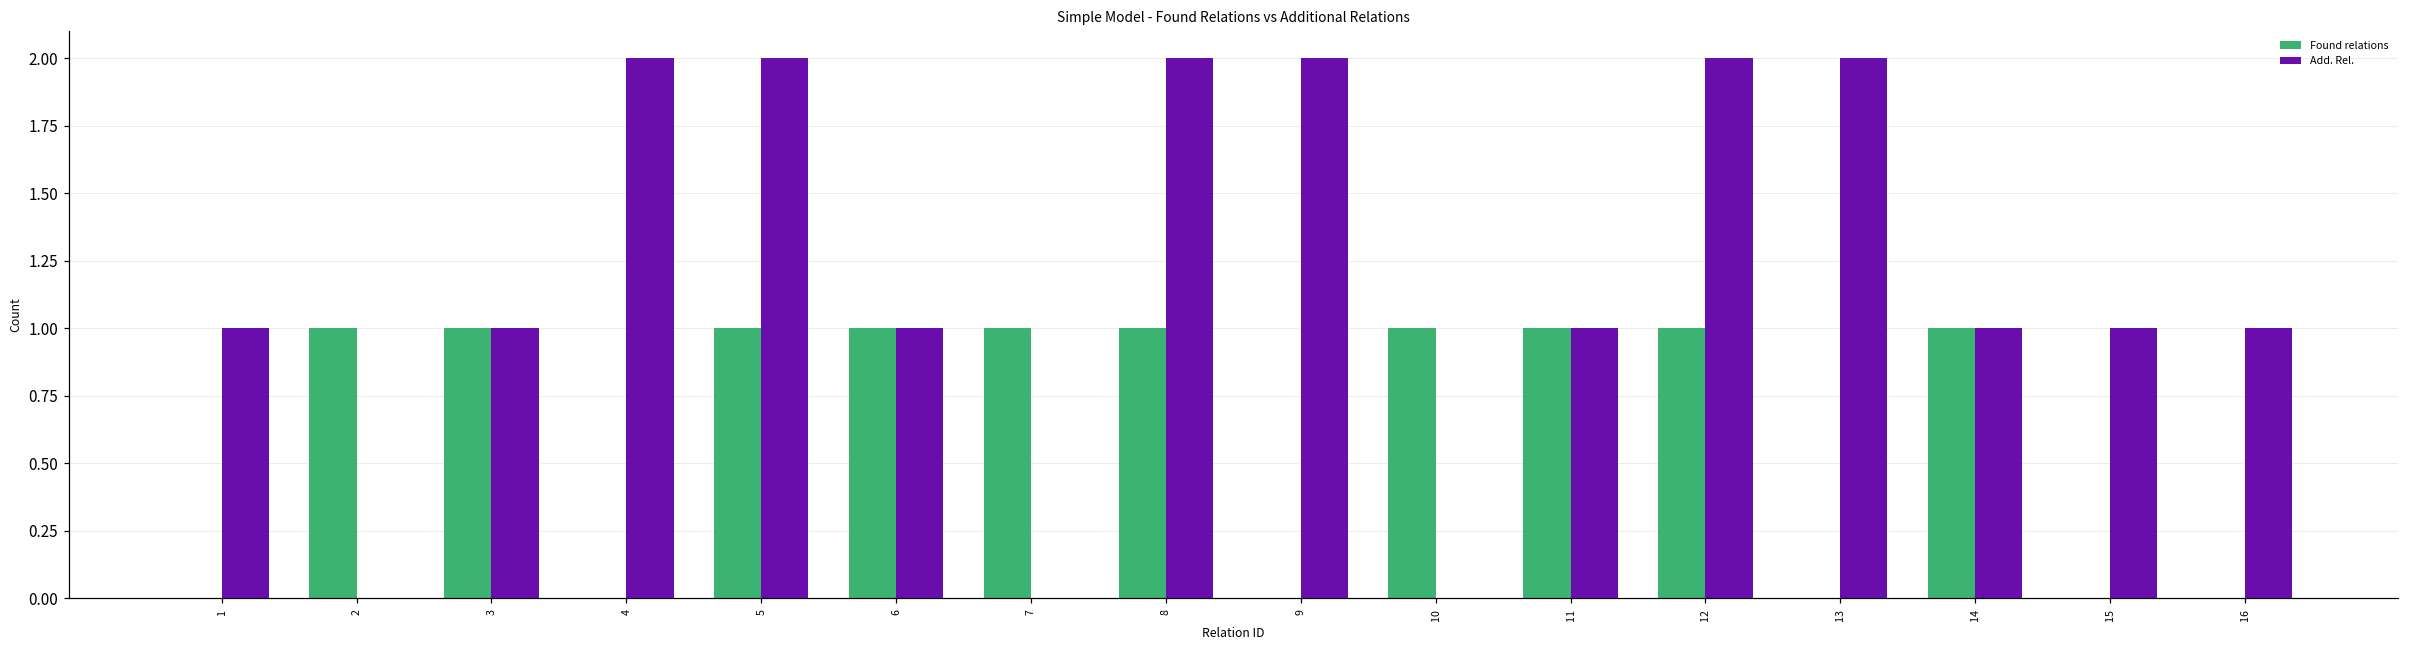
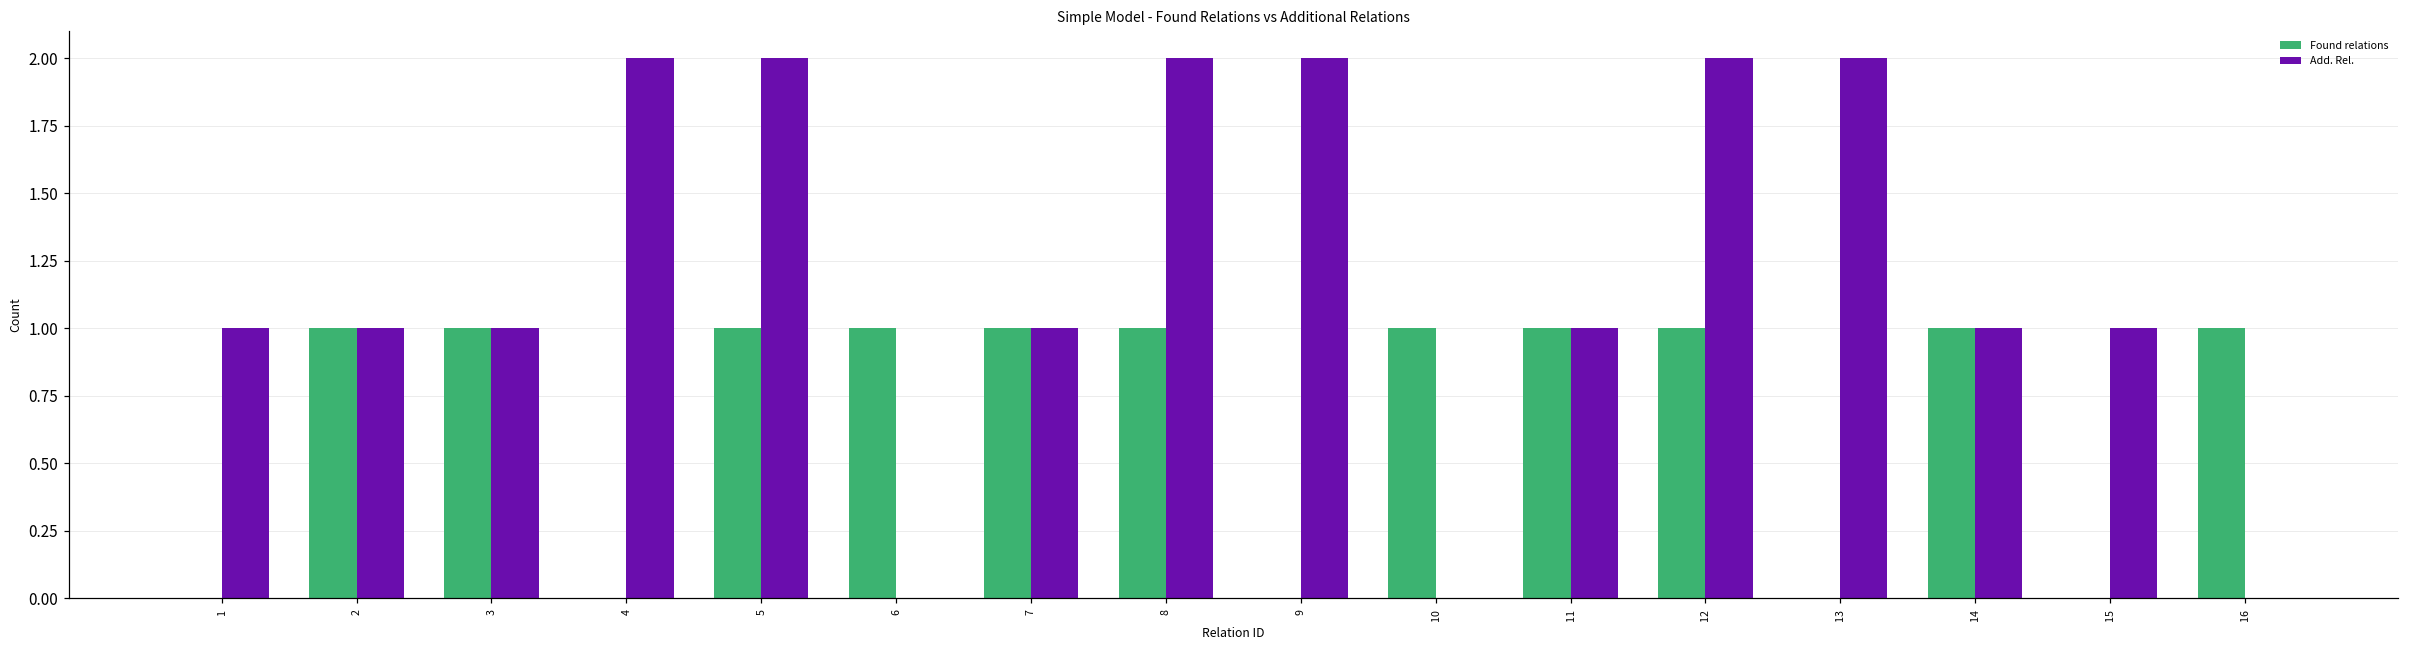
  {
    "Found relations": {
      "1": 0,
      "2": 1,
      "3": 1,
      "4": 0,
      "5": 1,
      "6": 1,
      "7": 1,
      "8": 1,
      "9": 0,
      "10": 1,
      "11": 1,
      "12": 1,
      "13": 0,
      "14": 1,
      "15": 0,
-     "16": 0
+     "16": 1
    },
    "Add. Rel.": {
      "1": 1,
-     "2": 0,
+     "2": 1,
      "3": 1,
      "4": 2,
      "5": 2,
-     "6": 1,
-     "7": 0,
+     "6": 0,
+     "7": 1,
      "8": 2,
      "9": 2,
      "10": 0,
      "11": 1,
      "12": 2,
      "13": 2,
      "14": 1,
      "15": 1,
-     "16": 1
+     "16": 0
    }
  }
